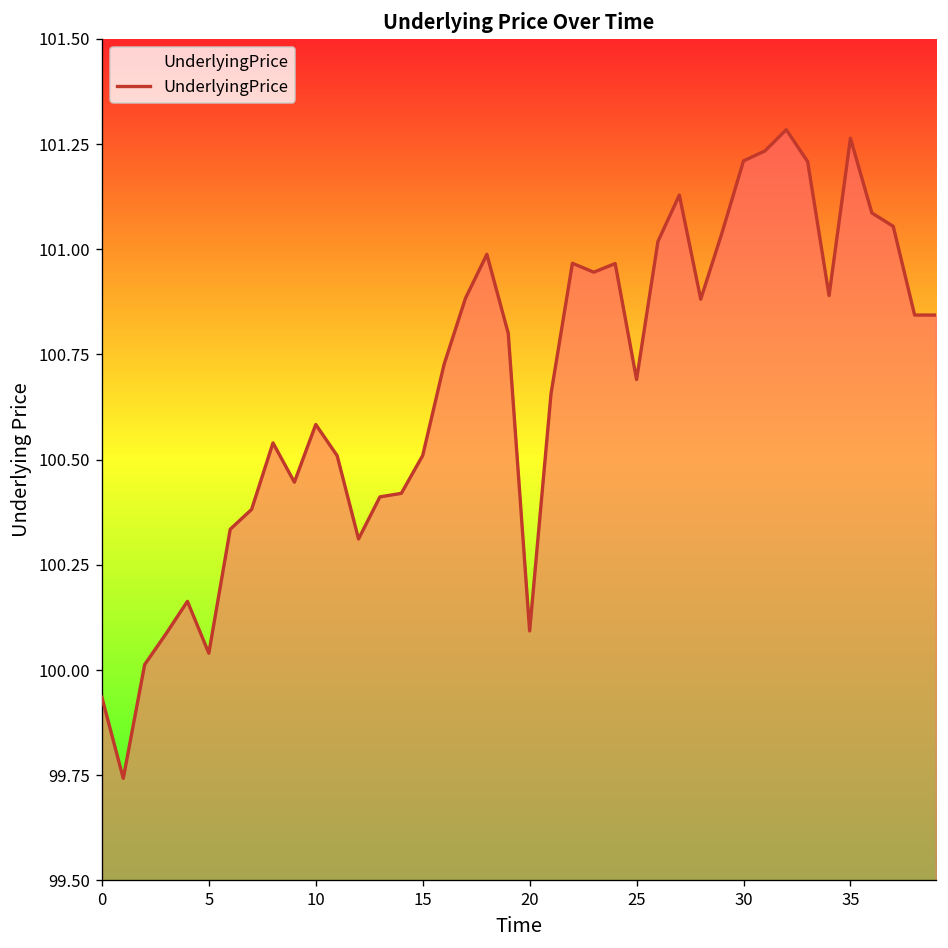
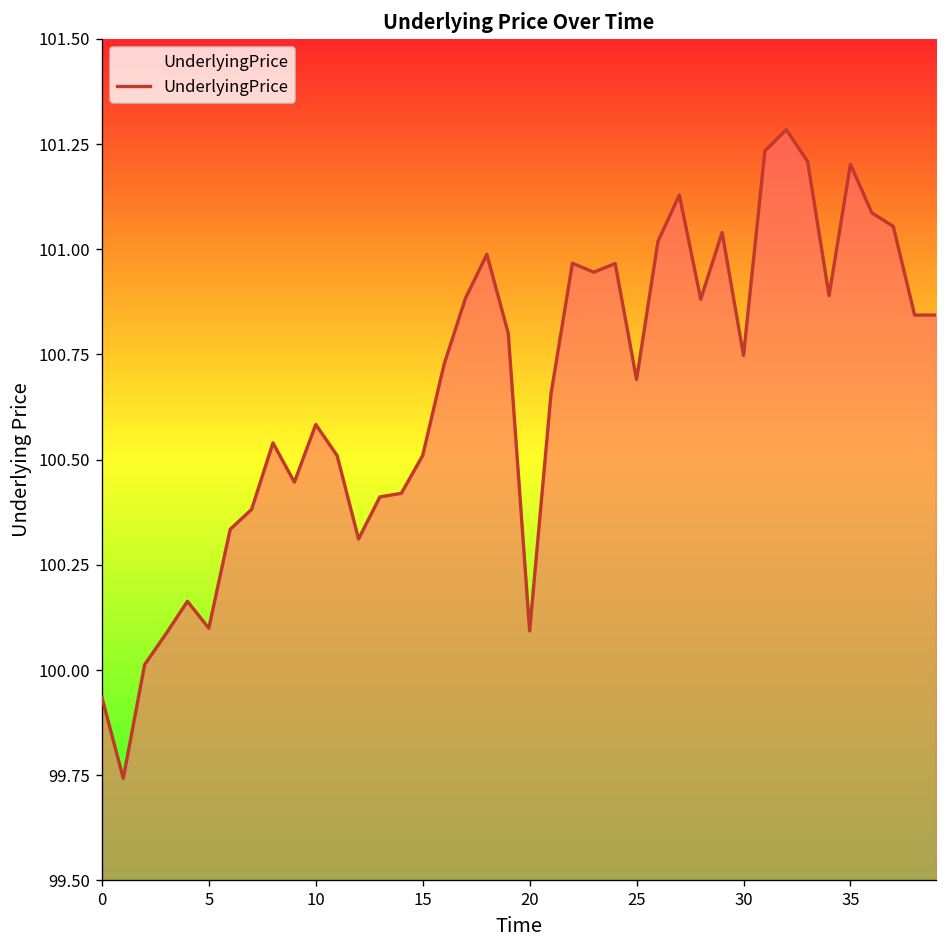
  {
    "0": 99.94,
-   "5": 100.04,
+   "5": 100.10,
    "10": 100.58,
    "15": 100.51,
    "20": 100.09,
    "25": 100.69,
-   "30": 101.21,
-   "35": 101.26
+   "30": 100.75,
+   "35": 101.20
  }
